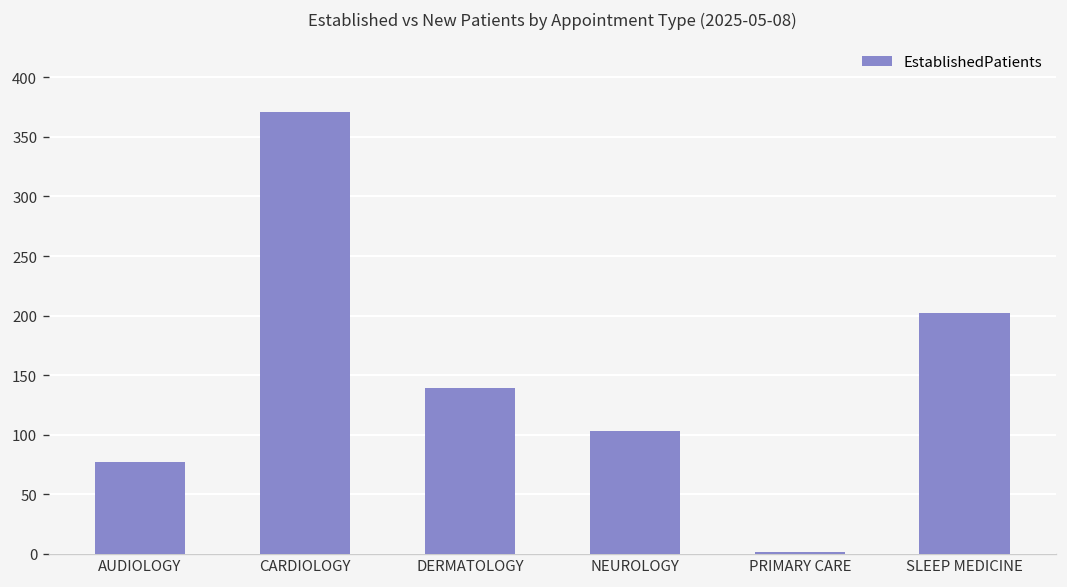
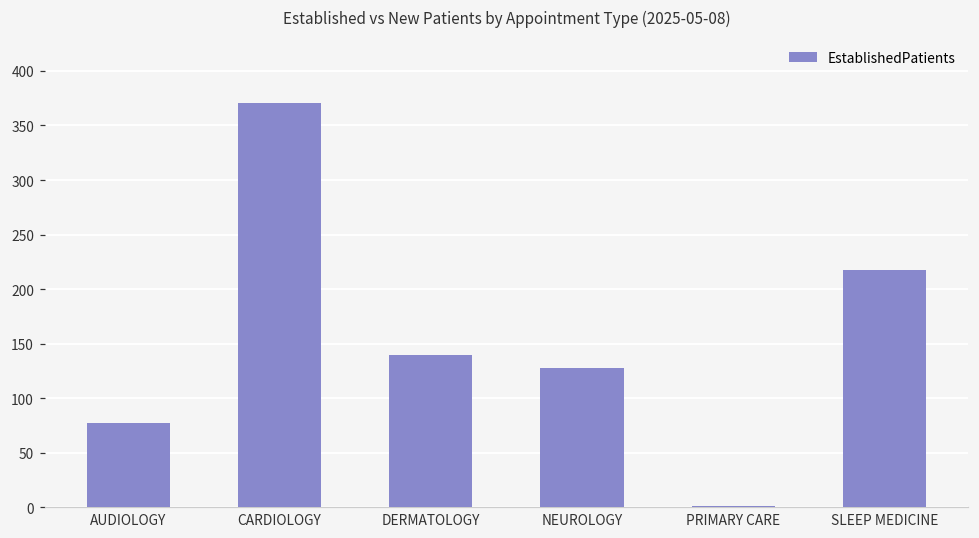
  {
    "AUDIOLOGY": 80,
    "CARDIOLOGY": 370,
    "DERMATOLOGY": 140,
-   "NEUROLOGY": 100,
-   "SLEEP MEDICINE": 200
+   "NEUROLOGY": 130,
+   "SLEEP MEDICINE": 220
  }
